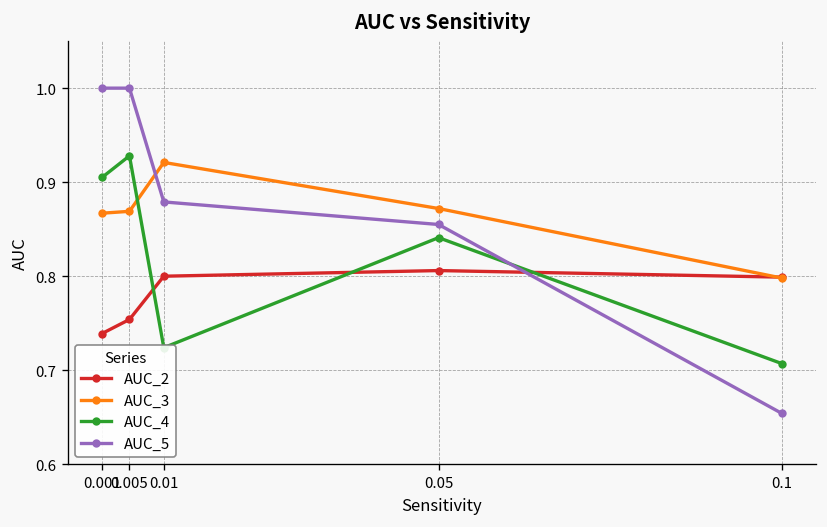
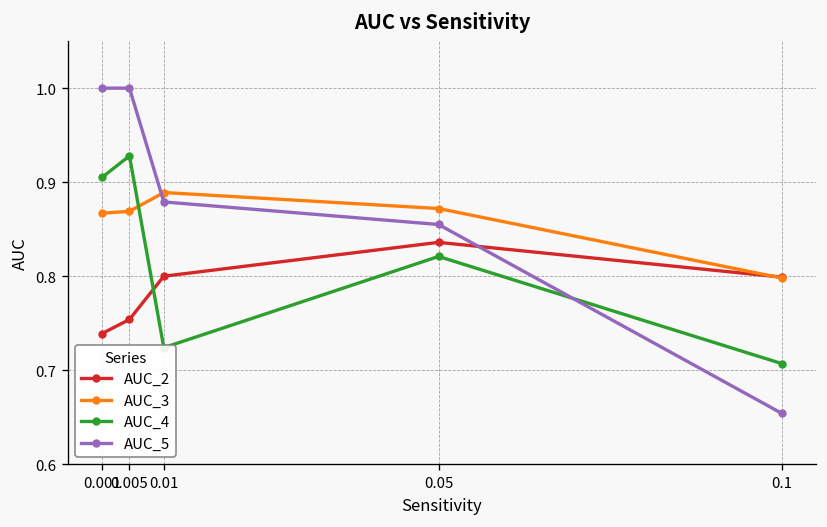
  {
    "AUC_2": {
      "0.01": 0.80,
-     "0.05": 0.81
+     "0.05": 0.84
    },
    "AUC_3": {
-     "0.01": 0.92,
+     "0.01": 0.89,
      "0.05": 0.87
    },
    "AUC_4": {
-     "0.05": 0.84,
+     "0.05": 0.82,
      "0.1": 0.71
    },
    "AUC_5": {
      "0.01": 0.88,
      "0.05": 0.86,
      "0.1": 0.65
    }
  }
